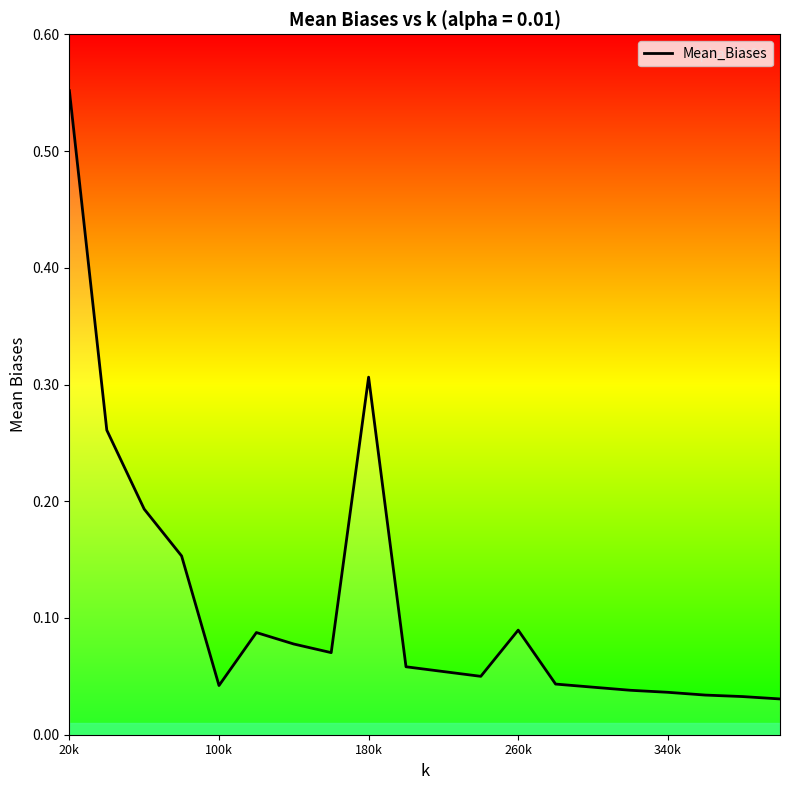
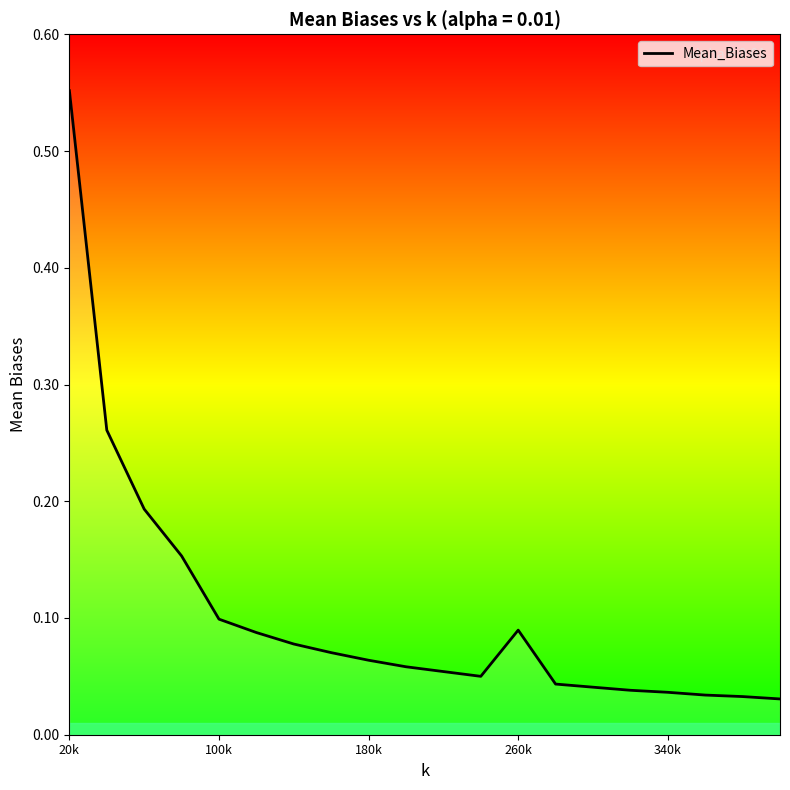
  {
    "20k": 0.552,
-   "100k": 0.042,
-   "180k": 0.306,
+   "100k": 0.099,
+   "180k": 0.064,
    "260k": 0.090,
    "340k": 0.036
  }
